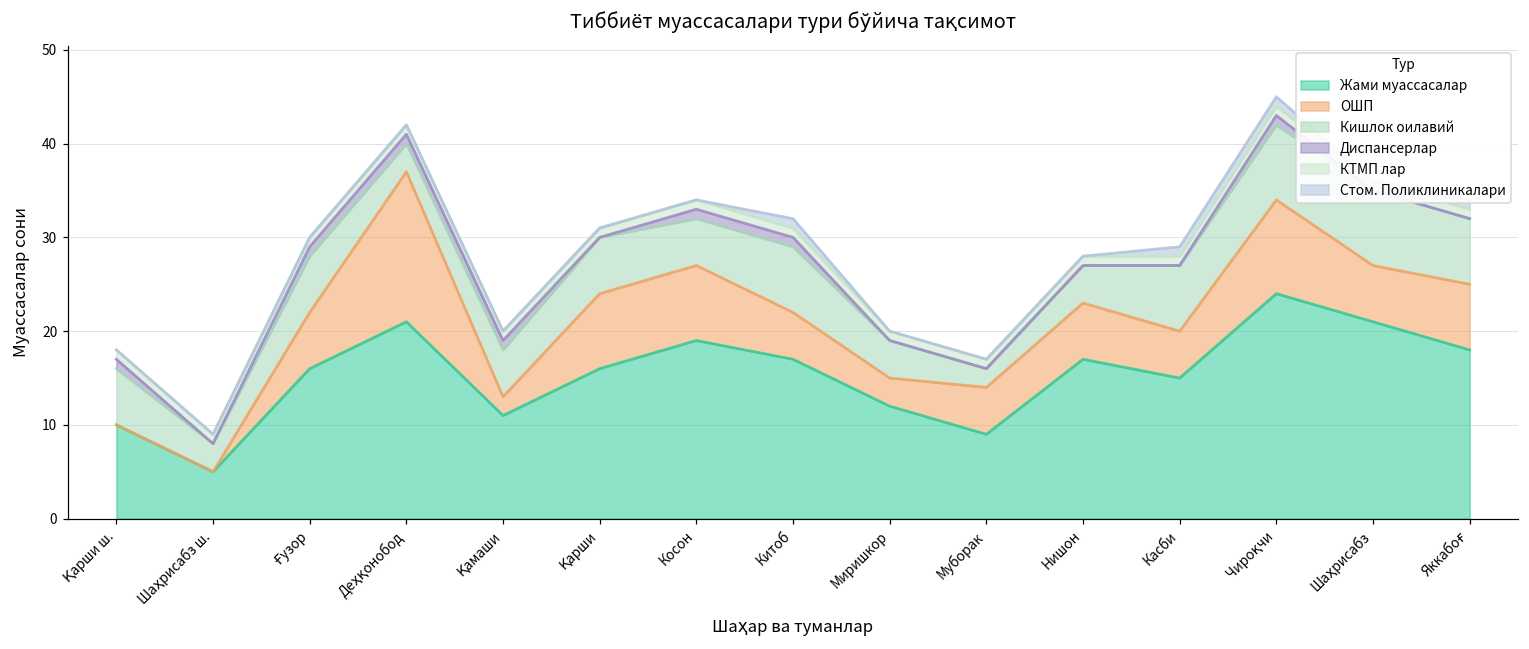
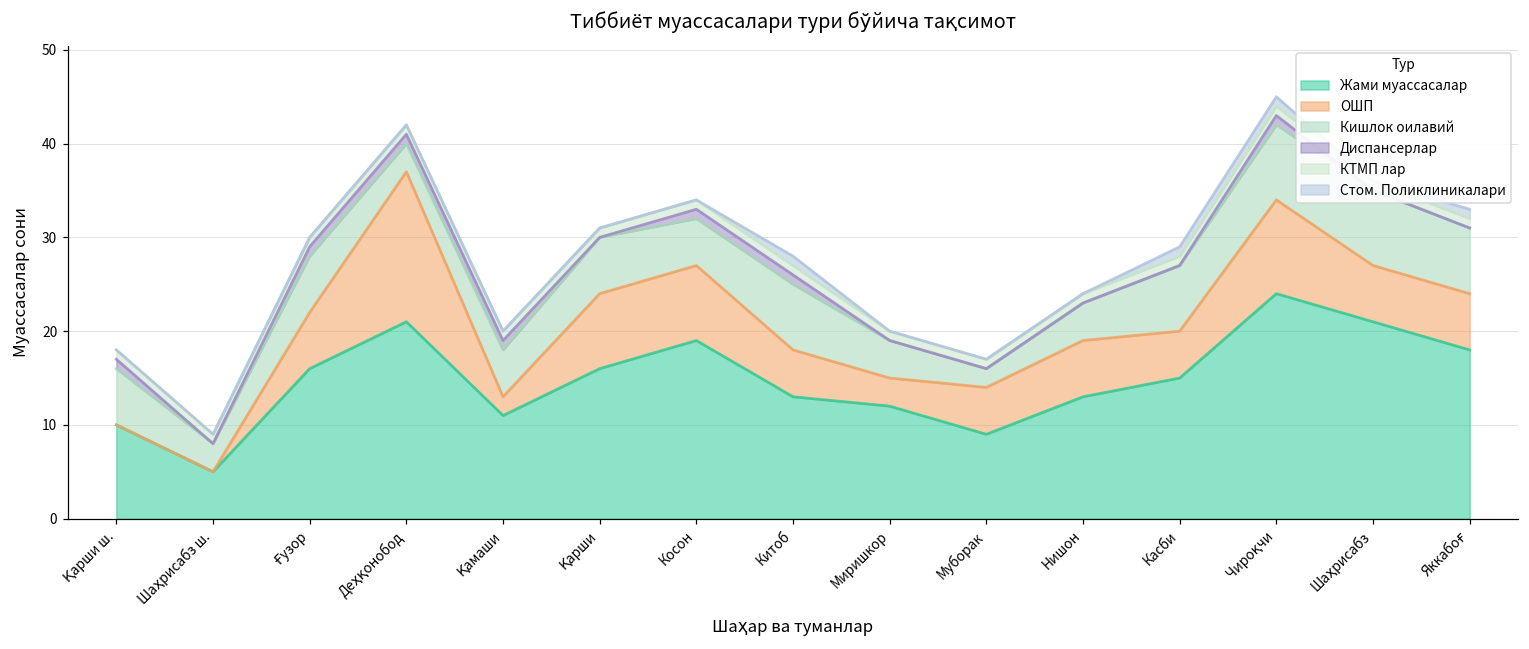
  {
    "Жами муассасалар": {
      "Ғузор": 16,
      "Деҳқонобод": 21,
      "Қамаши": 11,
      "Қарши": 16,
      "Косон": 19,
-     "Китоб": 17,
+     "Китоб": 13,
      "Миришкор": 12,
      "Мубоpак": 9,
-     "Нишон": 17,
+     "Нишон": 13,
      "Касби": 15,
      "Чироқчи": 24,
      "Шаҳрисабз": 21,
      "Яккабоғ": 18
    },
    "ОШП": {
      "Ғузор": 6,
      "Деҳқонобод": 16,
      "Қамаши": 2,
      "Қарши": 8,
      "Косон": 8,
      "Китоб": 5,
      "Миришкор": 3,
      "Мубоpак": 5,
      "Нишон": 6,
      "Касби": 5,
      "Чироқчи": 10,
      "Шаҳрисабз": 6,
-     "Яккабоғ": 7
+     "Яккабоғ": 6
    }
  }
